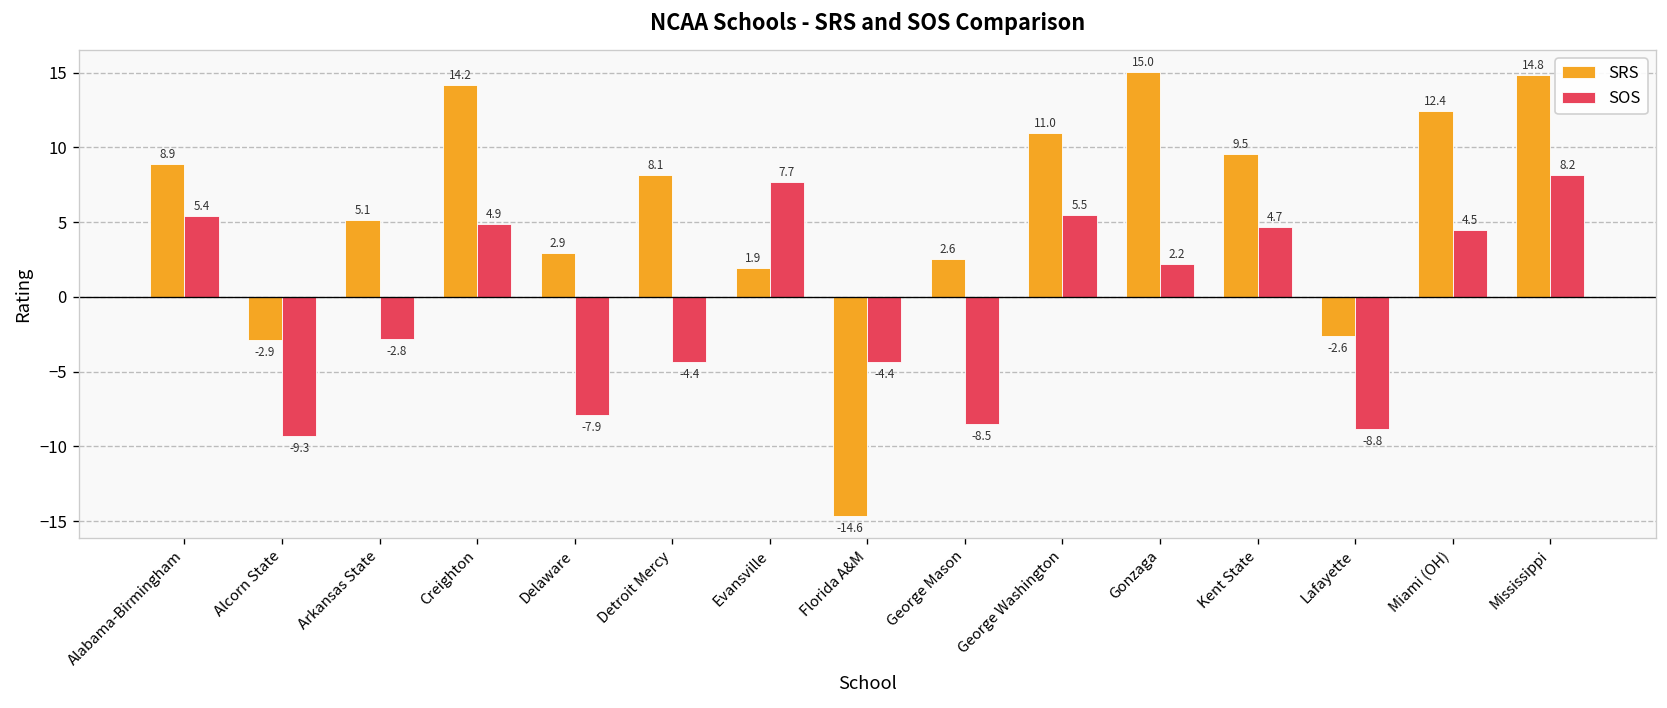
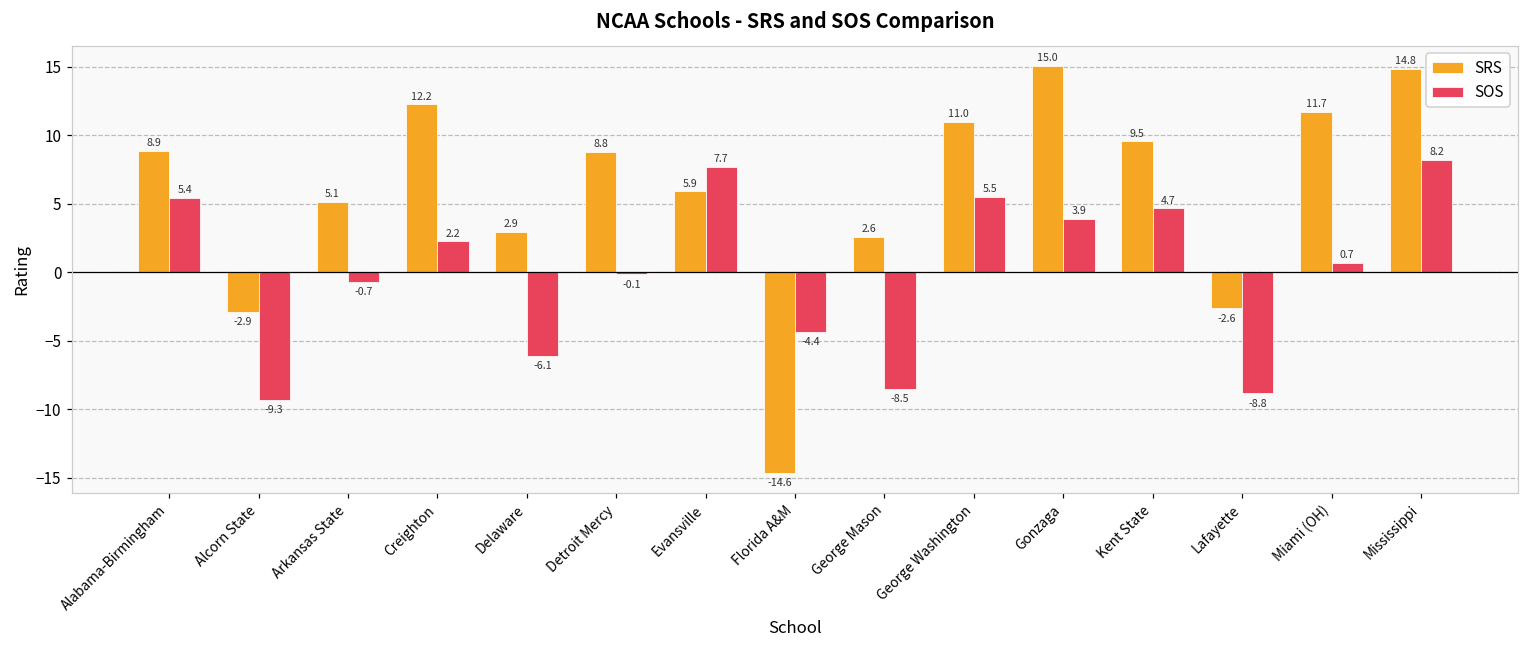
  {
    "SRS": {
      "Alabama-Birmingham": 8.9,
      "Alcorn State": -2.9,
      "Arkansas State": 5.1,
-     "Creighton": 14.2,
+     "Creighton": 12.2,
      "Delaware": 2.9,
-     "Detroit Mercy": 8.1,
-     "Evansville": 1.9,
+     "Detroit Mercy": 8.8,
+     "Evansville": 5.9,
      "Florida A&M": -14.6,
      "George Mason": 2.6,
      "George Washington": 11.0,
      "Gonzaga": 15.0,
      "Kent State": 9.5,
      "Lafayette": -2.6,
-     "Miami (OH)": 12.4,
+     "Miami (OH)": 11.7,
      "Mississippi": 14.8
    },
    "SOS": {
      "Alabama-Birmingham": 5.4,
      "Alcorn State": -9.3,
-     "Arkansas State": -2.8,
-     "Creighton": 4.9,
-     "Delaware": -7.9,
-     "Detroit Mercy": -4.4,
+     "Arkansas State": -0.7,
+     "Creighton": 2.2,
+     "Delaware": -6.1,
+     "Detroit Mercy": -0.1,
      "Evansville": 7.7,
      "Florida A&M": -4.4,
      "George Mason": -8.5,
      "George Washington": 5.5,
-     "Gonzaga": 2.2,
+     "Gonzaga": 3.9,
      "Kent State": 4.7,
      "Lafayette": -8.8,
-     "Miami (OH)": 4.5,
+     "Miami (OH)": 0.7,
      "Mississippi": 8.2
    }
  }
